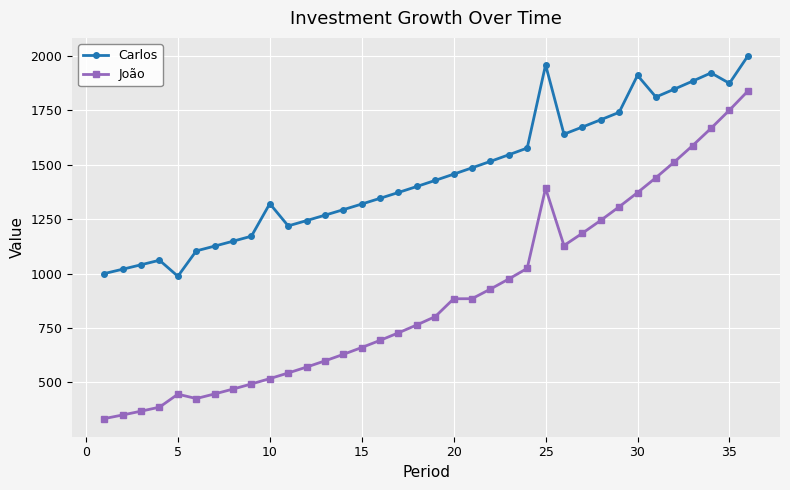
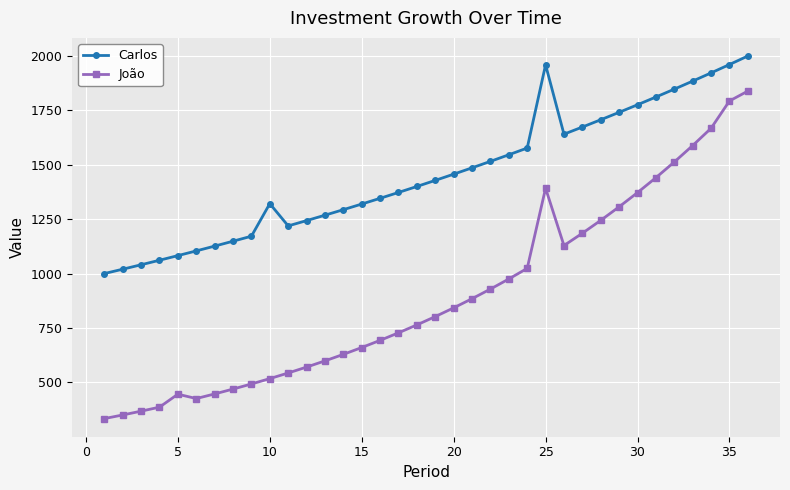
  {
    "Carlos": {
-     "5": 990,
+     "5": 1080,
      "10": 1320,
      "15": 1320,
      "20": 1460,
      "25": 1960,
-     "30": 1910,
-     "35": 1870
+     "30": 1780,
+     "35": 1960
    },
    "João": {
      "5": 450,
      "10": 520,
      "15": 660,
-     "20": 880,
+     "20": 840,
      "25": 1390,
      "30": 1370,
-     "35": 1750
+     "35": 1790
    }
  }
